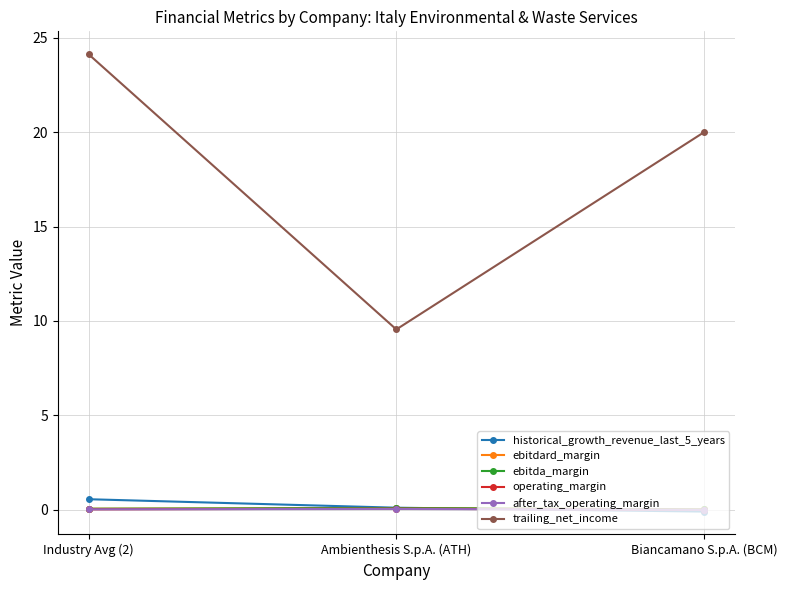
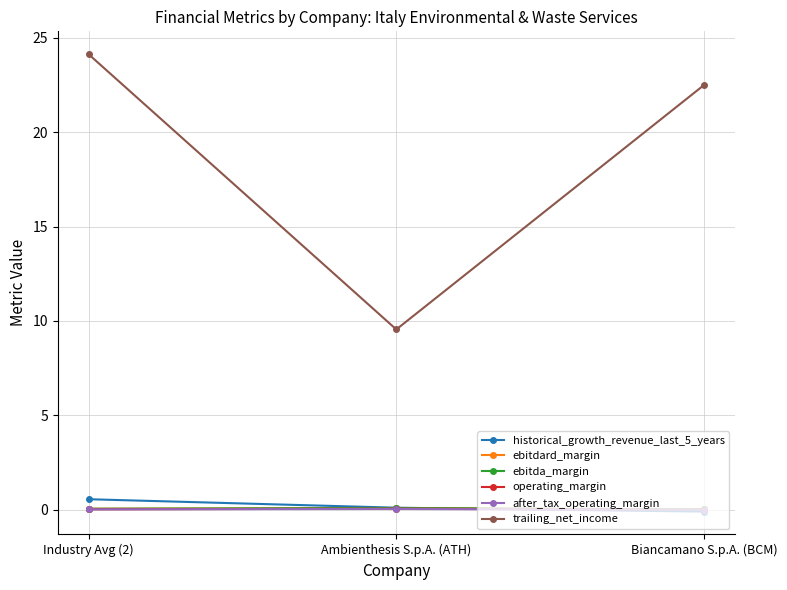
  {
    "historical_growth_revenue_last_5_years": {
      "Industry Avg (2)": 0.6
    },
    "trailing_net_income": {
      "Industry Avg (2)": 24.1,
      "Ambienthesis S.p.A. (ATH)": 9.6,
-     "Biancamano S.p.A. (BCM)": 20.0
+     "Biancamano S.p.A. (BCM)": 22.5
    }
  }
